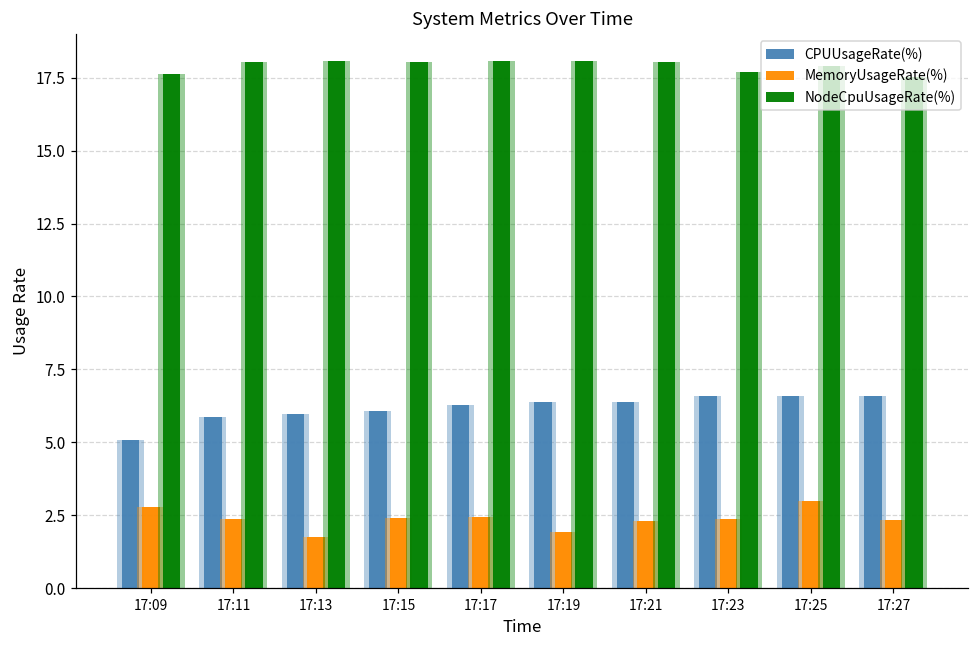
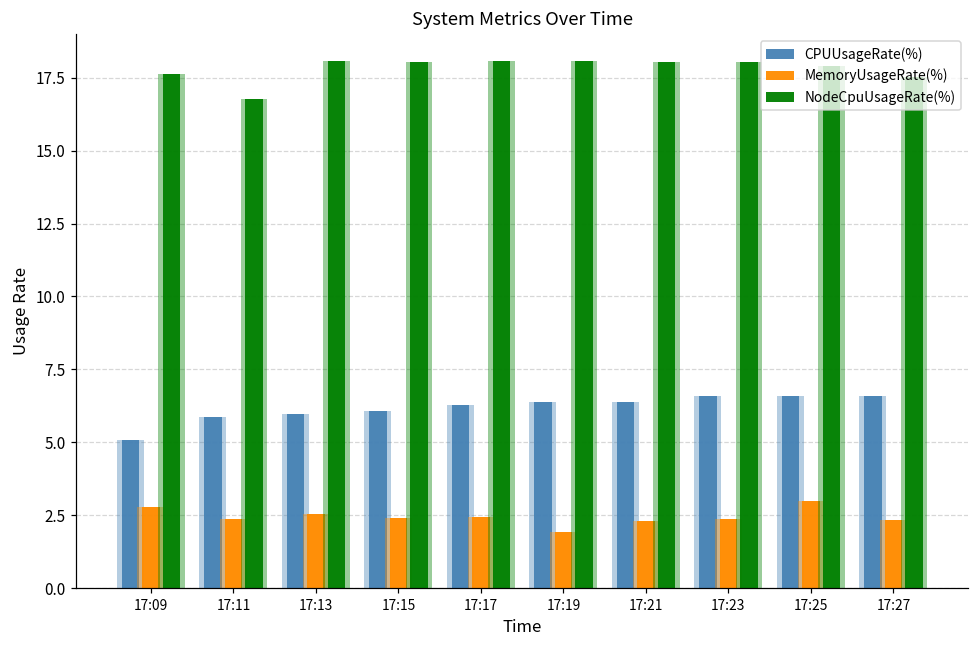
  {
    "MemoryUsageRate(%)": {
      "17:09": 2.8,
      "17:11": 2.4,
-     "17:13": 1.8,
+     "17:13": 2.5,
      "17:15": 2.4,
      "17:17": 2.4,
      "17:19": 1.9,
      "17:21": 2.3,
      "17:23": 2.4,
      "17:25": 3.0,
      "17:27": 2.3
    },
    "NodeCpuUsageRate(%)": {
      "17:09": 17.6,
-     "17:11": 18.0,
+     "17:11": 16.8,
      "17:13": 18.1,
      "17:15": 18.0,
      "17:17": 18.1,
      "17:19": 18.1,
      "17:21": 18.1,
-     "17:23": 17.7
+     "17:23": 18.0
    }
  }
